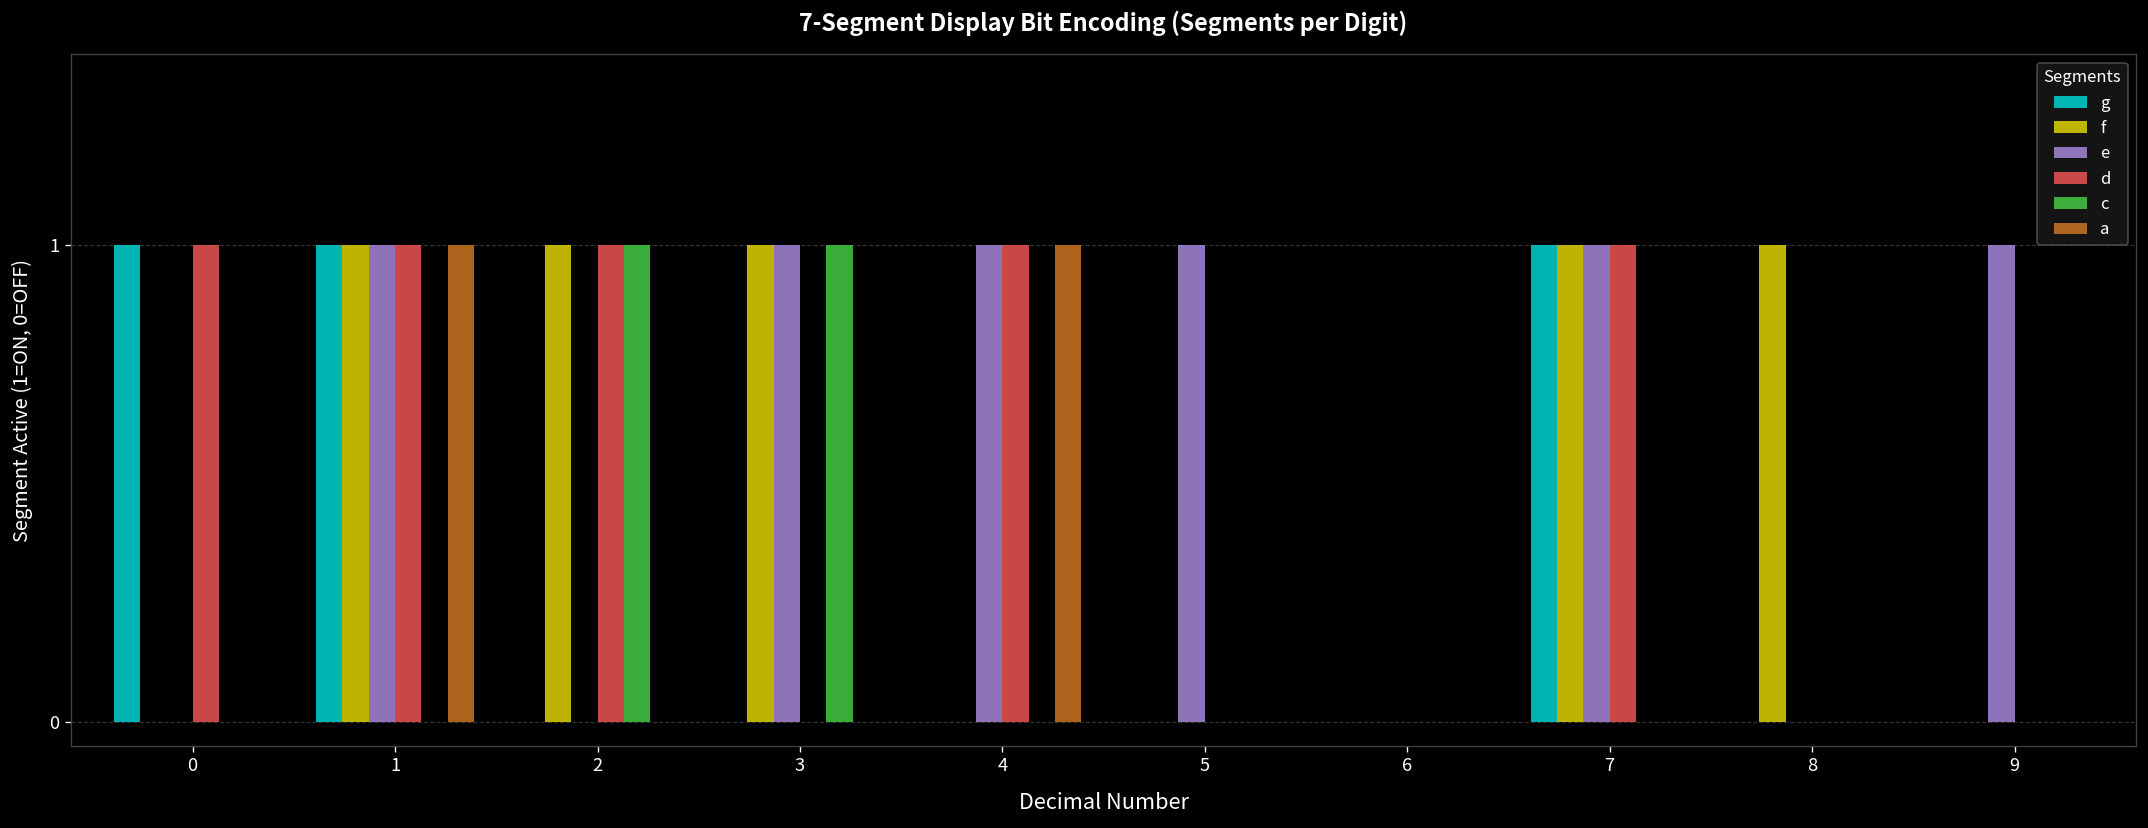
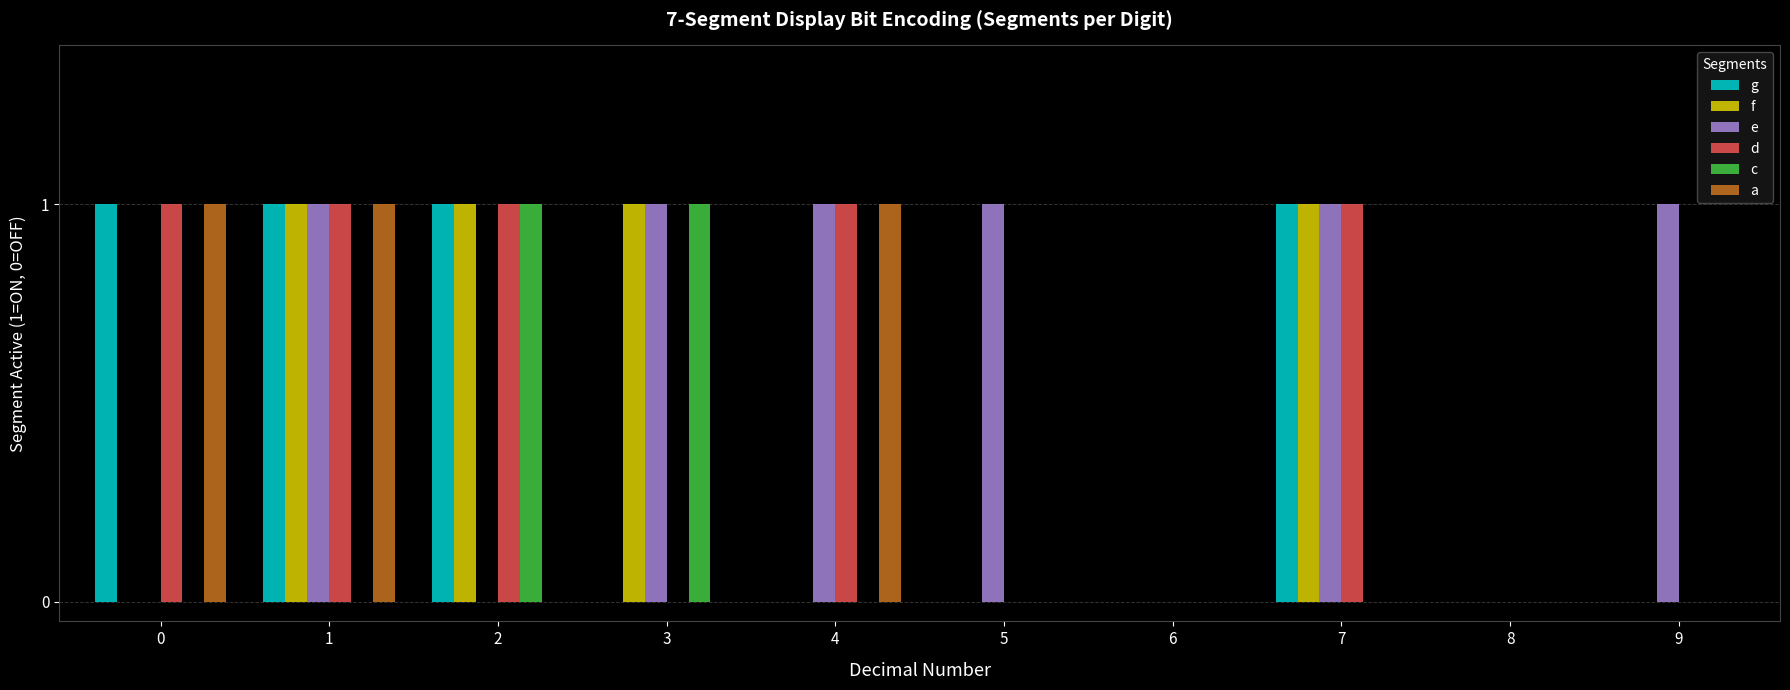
  {
    "g": {
      "0": 1,
      "1": 1,
-     "2": 0,
+     "2": 1,
      "3": 0,
      "4": 0,
      "5": 0,
      "6": 0,
      "7": 1,
      "8": 0,
      "9": 0
    },
    "f": {
      "0": 0,
      "1": 1,
      "2": 1,
      "3": 1,
      "4": 0,
      "5": 0,
      "6": 0,
      "7": 1,
-     "8": 1,
+     "8": 0,
      "9": 0
    },
    "e": {
      "0": 0,
      "1": 1,
      "2": 0,
      "3": 1,
      "4": 1,
      "5": 1,
      "6": 0,
      "7": 1,
      "8": 0,
      "9": 1
    },
    "d": {
      "0": 1,
      "1": 1,
      "2": 1,
      "3": 0,
      "4": 1,
      "5": 0,
      "6": 0,
      "7": 1,
      "8": 0,
      "9": 0
    },
    "c": {
      "0": 0,
      "1": 0,
      "2": 1,
      "3": 1,
      "4": 0,
      "5": 0,
      "6": 0,
      "7": 0,
      "8": 0,
      "9": 0
    },
    "a": {
-     "0": 0,
+     "0": 1,
      "1": 1,
      "2": 0,
      "3": 0,
      "4": 1,
      "5": 0,
      "6": 0,
      "7": 0,
      "8": 0,
      "9": 0
    }
  }
